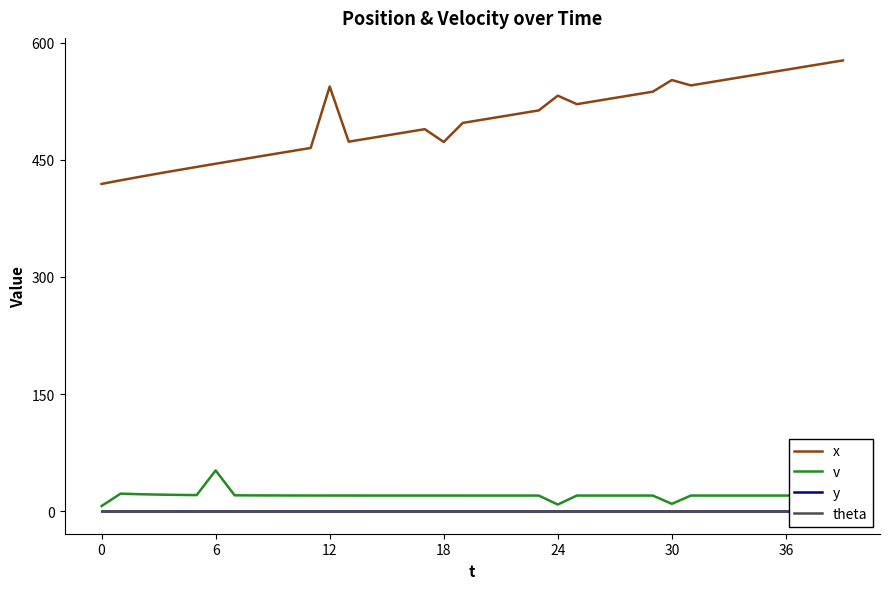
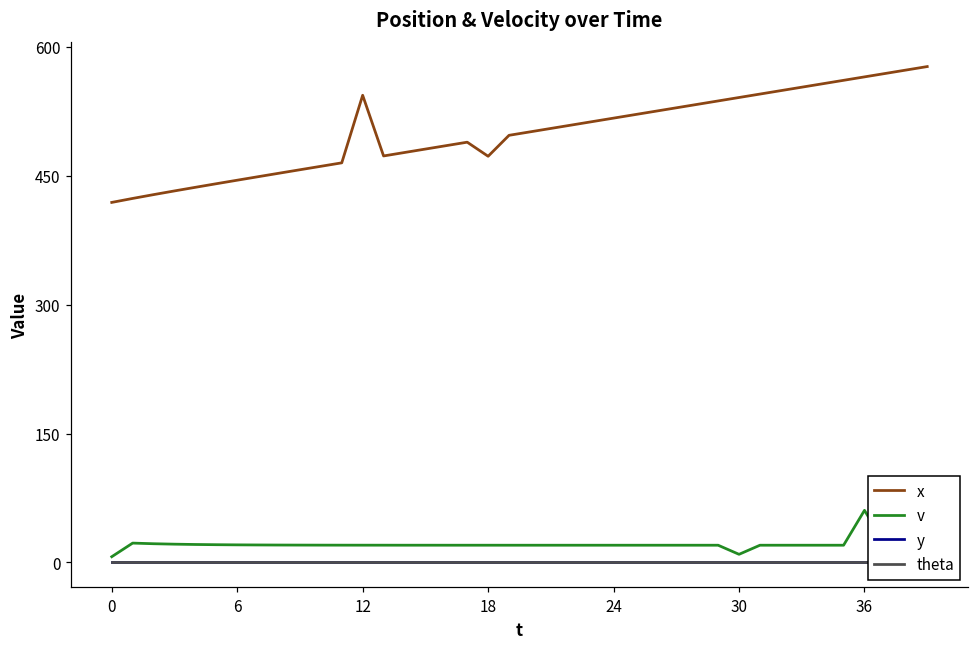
  {
    "x": {
      "0": 420,
      "6": 440,
      "12": 540,
      "18": 470,
-     "24": 530,
-     "30": 550,
+     "24": 520,
+     "30": 540,
      "36": 570
    },
    "v": {
      "0": 10,
-     "6": 50,
+     "6": 20,
      "12": 20,
      "18": 20,
-     "24": 10,
+     "24": 20,
      "30": 10,
-     "36": 20
+     "36": 60
    },
    "theta": {
      "0": 0,
      "6": 0,
      "12": 0,
      "18": 0,
      "24": 0,
      "30": 0,
      "36": 0
    }
  }
